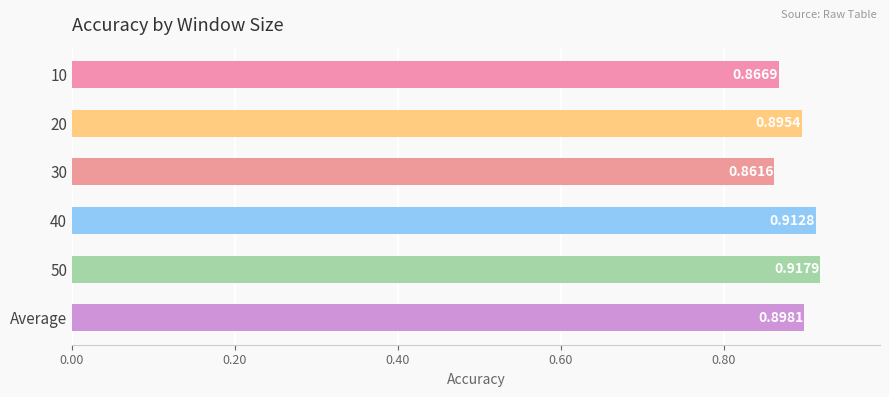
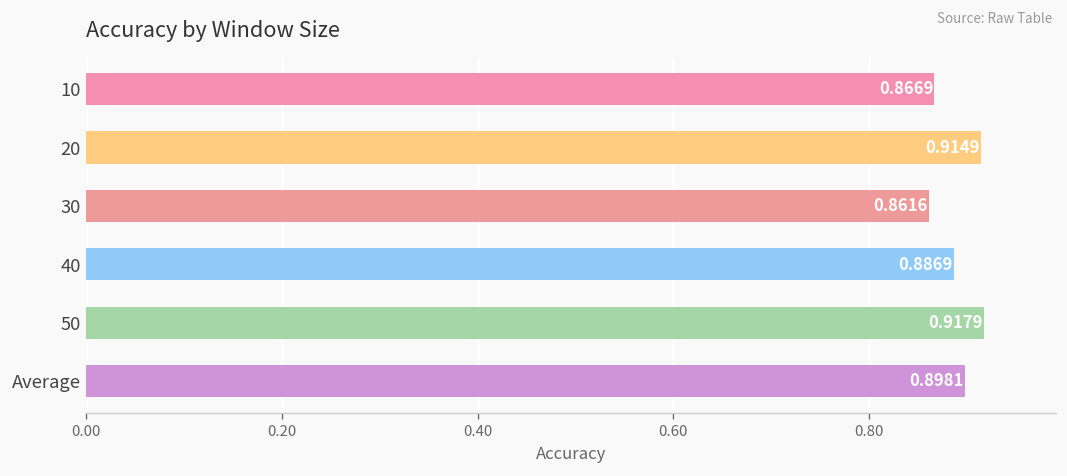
  {
    "10": 0.8669,
-   "20": 0.8954,
+   "20": 0.9149,
    "30": 0.8616,
-   "40": 0.9128,
+   "40": 0.8869,
    "50": 0.9179,
    "Average": 0.8981
  }
